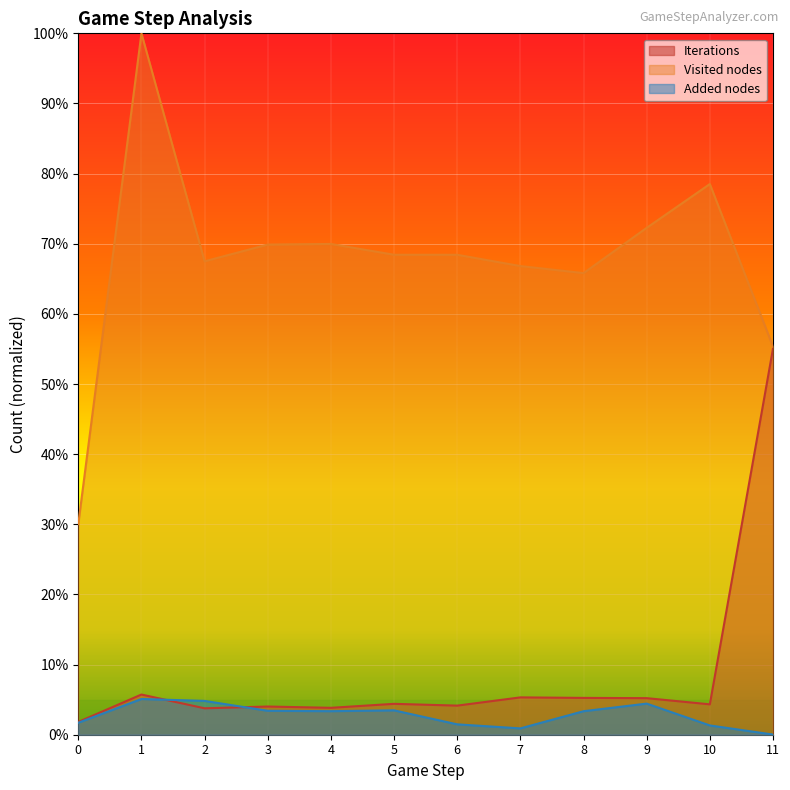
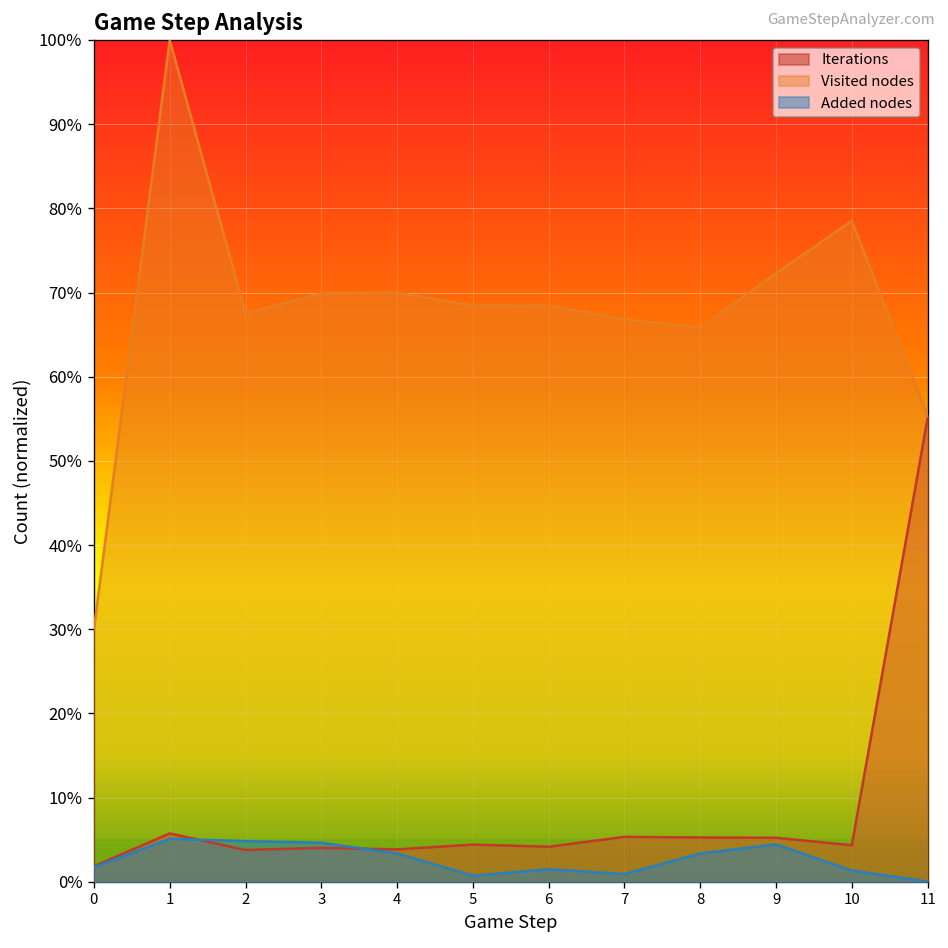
  {
    "Added nodes": {
      "1": "5%",
      "2": "5%",
-     "3": "3%",
+     "3": "5%",
      "4": "3%",
-     "5": "3%",
+     "5": "1%",
      "6": "1%",
      "7": "1%",
      "8": "3%",
      "9": "4%",
      "10": "1%",
      "11": "0%"
    }
  }
